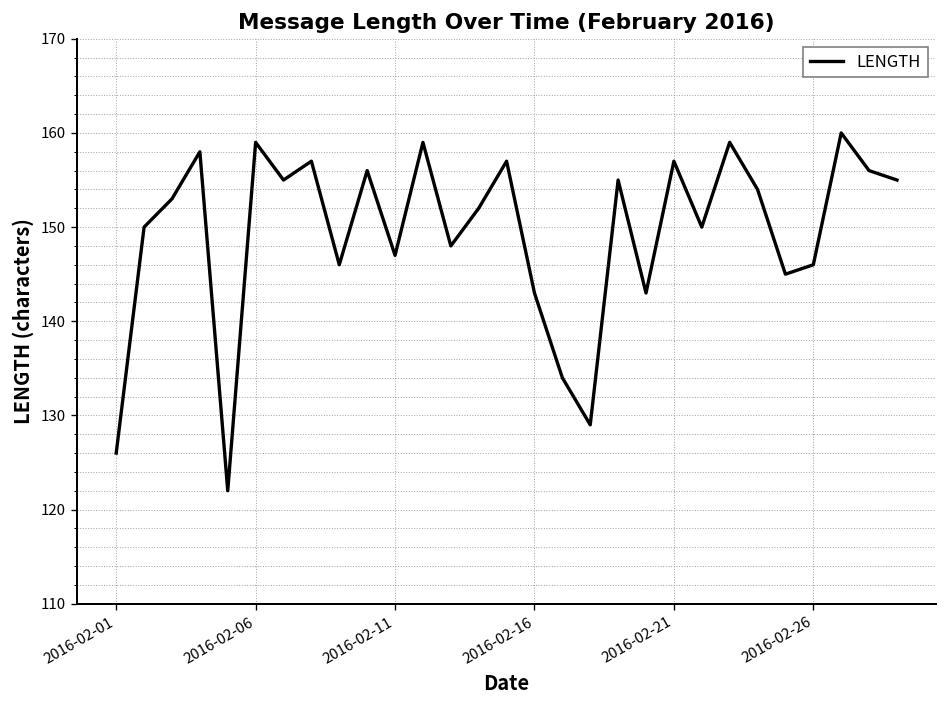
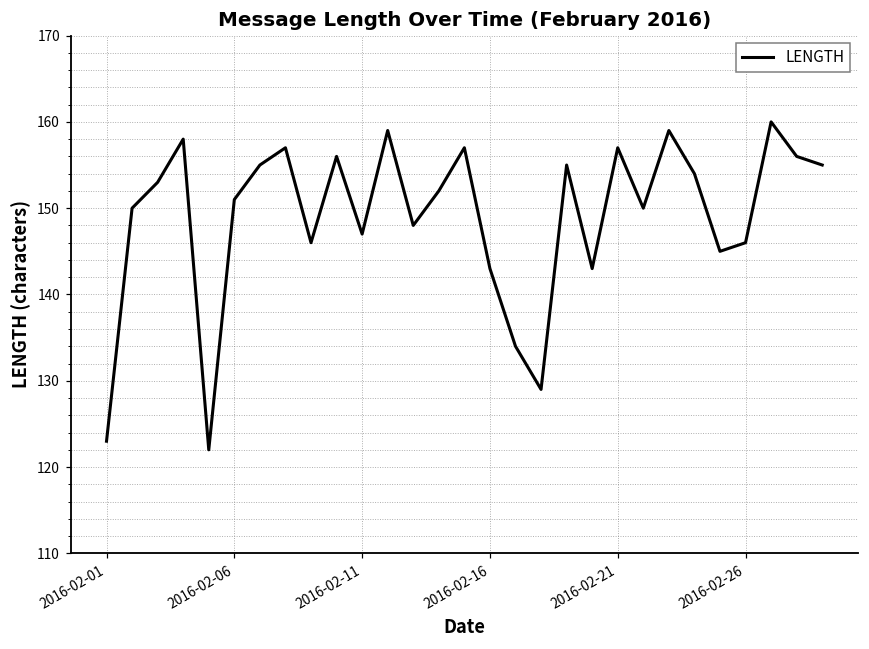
  {
-   "2016-02-01": 126,
-   "2016-02-06": 159,
+   "2016-02-01": 123,
+   "2016-02-06": 151,
    "2016-02-11": 147,
    "2016-02-16": 143,
    "2016-02-21": 157,
    "2016-02-26": 146
  }
